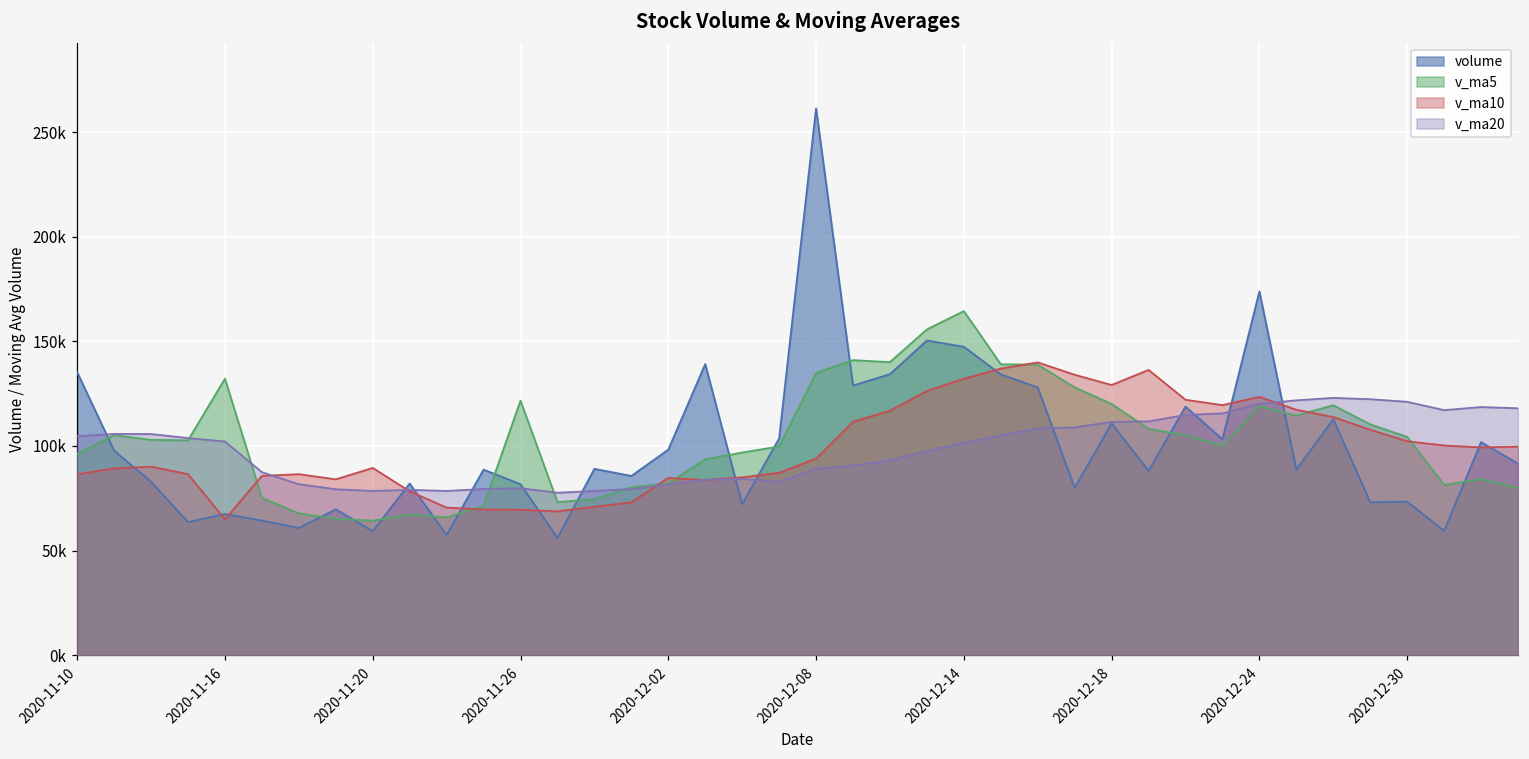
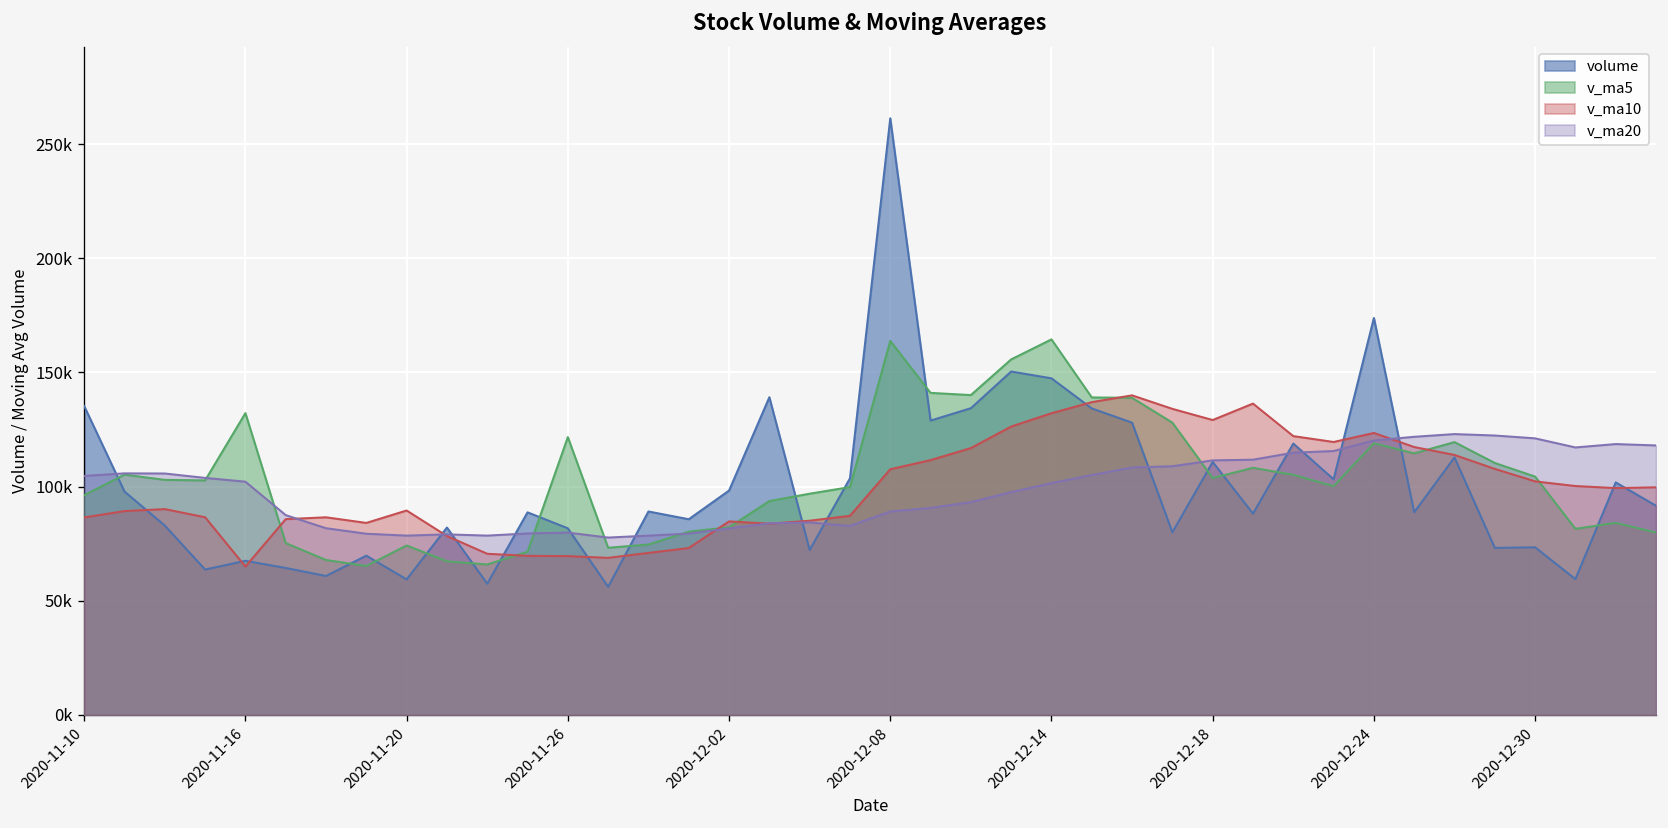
  {
    "v_ma5": {
      "2020-11-10": 96000,
      "2020-11-16": 132000,
-     "2020-11-20": 64000,
+     "2020-11-20": 74000,
      "2020-11-26": 122000,
-     "2020-12-08": 135000,
+     "2020-12-08": 164000,
      "2020-12-14": 164000,
-     "2020-12-18": 120000,
+     "2020-12-18": 104000,
      "2020-12-30": 104000
    },
    "v_ma10": {
      "2020-11-10": 86000,
      "2020-11-16": 65000,
      "2020-11-20": 90000,
      "2020-11-26": 70000,
      "2020-12-02": 85000,
-     "2020-12-08": 94000,
+     "2020-12-08": 108000,
      "2020-12-14": 132000,
      "2020-12-18": 129000,
      "2020-12-24": 123000,
      "2020-12-30": 102000
    }
  }
